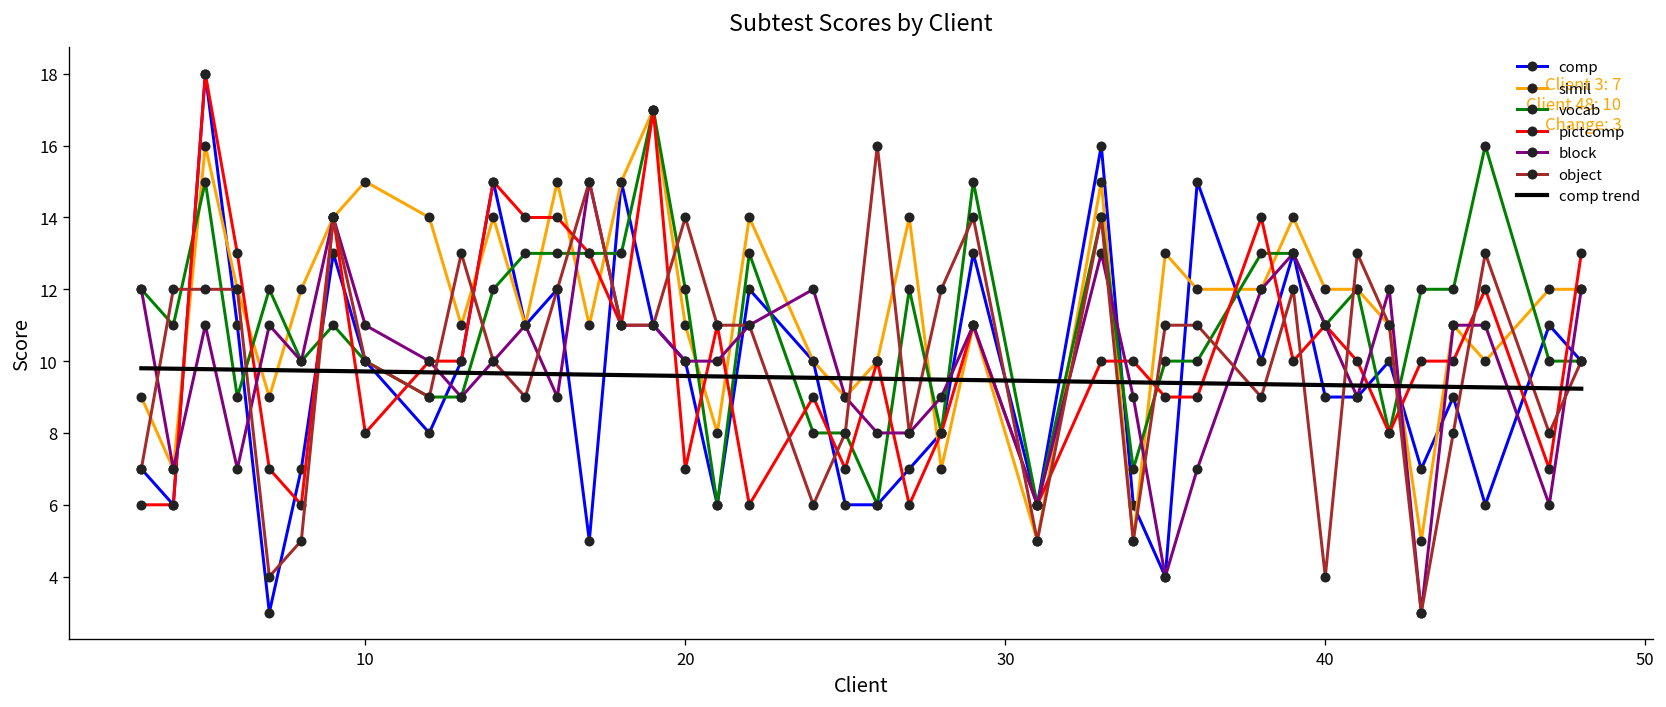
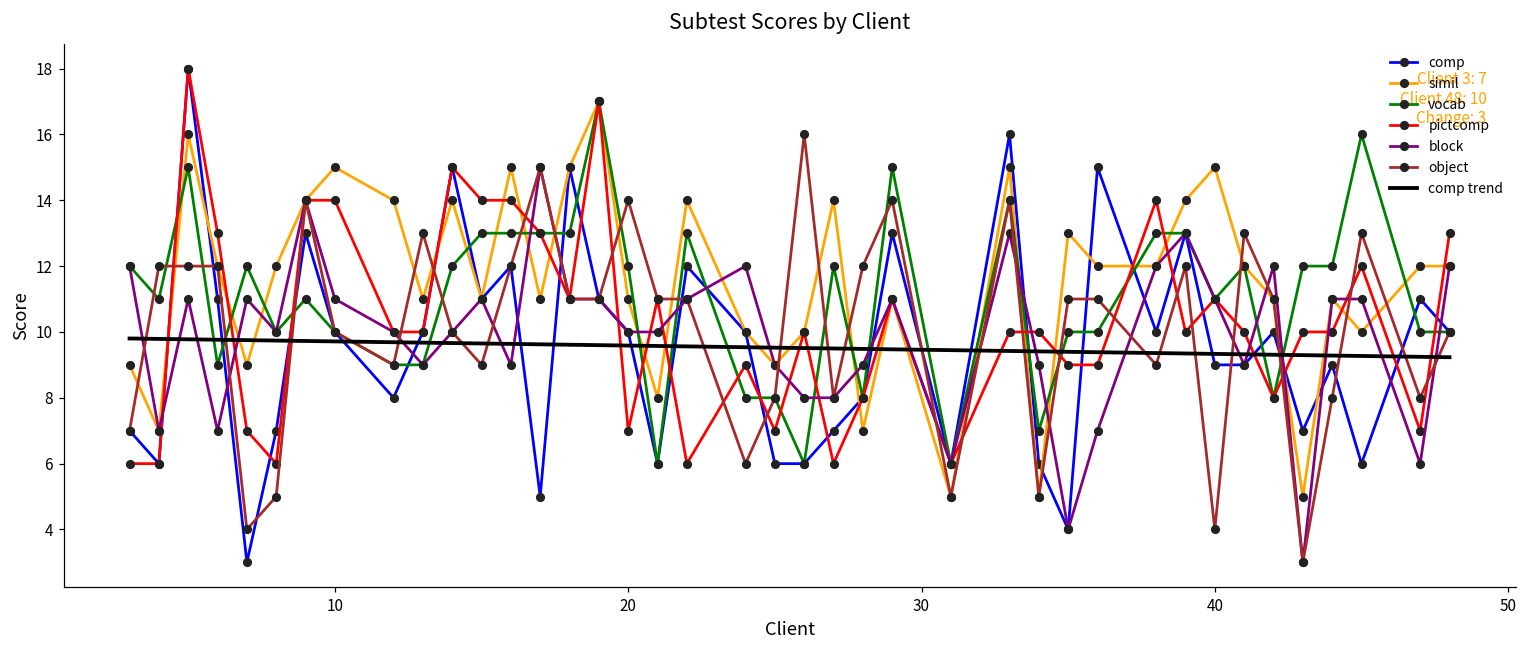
  {
    "comp": {
      "40": 9
    },
    "simil": {
      "10": 15,
      "20": 11,
-     "40": 12
+     "40": 15
    },
    "vocab": {
      "20": 12
    },
    "pictcomp": {
-     "10": 8,
+     "10": 14,
      "20": 7
    },
    "block": {
      "10": 11
    },
    "object": {
      "20": 14,
      "40": 4
    },
    "comp trend": {
      "10": 9.7,
      "20": 9.6,
      "40": 9.3
    }
  }
